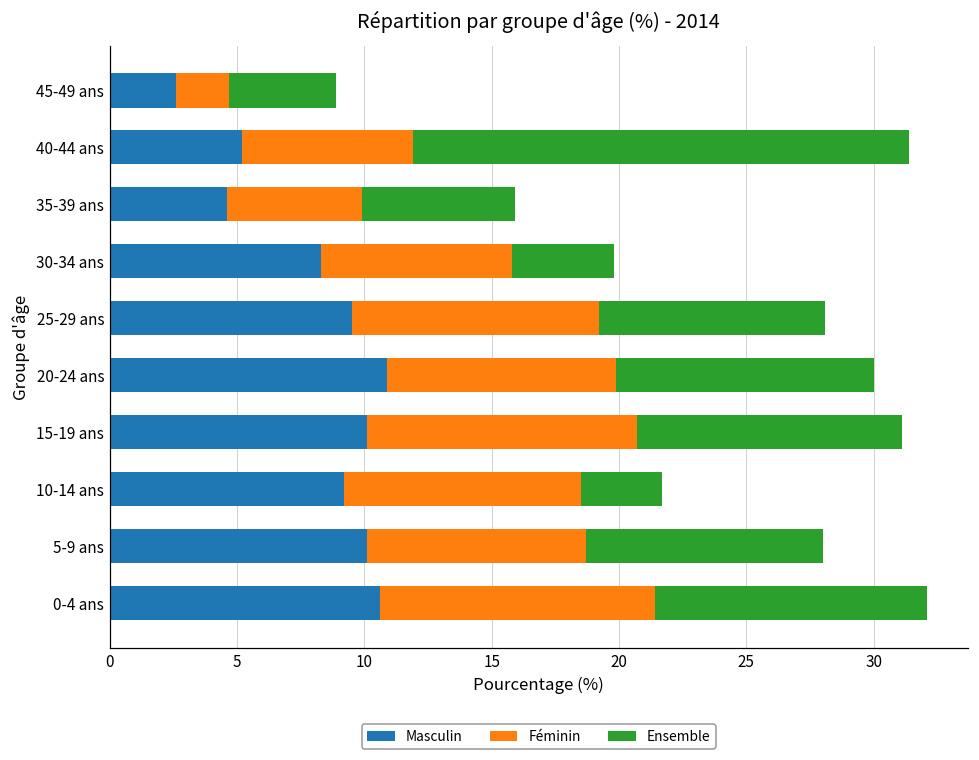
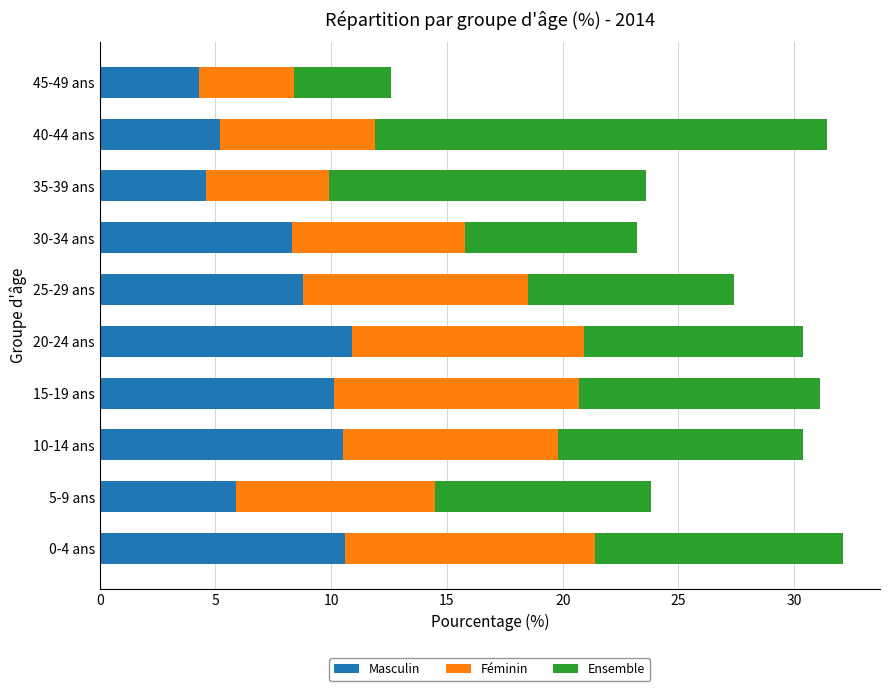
  {
    "Masculin": {
-     "45-49 ans": 2.6,
+     "45-49 ans": 4.3,
      "40-44 ans": 5.2,
      "35-39 ans": 4.6,
      "30-34 ans": 8.3,
-     "25-29 ans": 9.5,
+     "25-29 ans": 8.8,
      "20-24 ans": 10.9,
      "15-19 ans": 10.1,
-     "10-14 ans": 9.2,
-     "5-9 ans": 10.1,
+     "10-14 ans": 10.5,
+     "5-9 ans": 5.9,
      "0-4 ans": 10.6
    },
    "Féminin": {
-     "45-49 ans": 2.1,
+     "45-49 ans": 4.1,
      "40-44 ans": 6.7,
      "35-39 ans": 5.3,
      "30-34 ans": 7.5,
      "25-29 ans": 9.7,
-     "20-24 ans": 9,
+     "20-24 ans": 10,
      "15-19 ans": 10.6,
      "10-14 ans": 9.3,
      "5-9 ans": 8.6,
      "0-4 ans": 10.8
    },
    "Ensemble": {
      "45-49 ans": 4.2,
      "40-44 ans": 19.5,
-     "35-39 ans": 6.0,
-     "30-34 ans": 4.0,
+     "35-39 ans": 13.7,
+     "30-34 ans": 7.4,
      "25-29 ans": 8.9,
-     "20-24 ans": 10.1,
+     "20-24 ans": 9.5,
      "15-19 ans": 10.4,
-     "10-14 ans": 3.2,
+     "10-14 ans": 10.6,
      "5-9 ans": 9.3,
      "0-4 ans": 10.7
    }
  }
